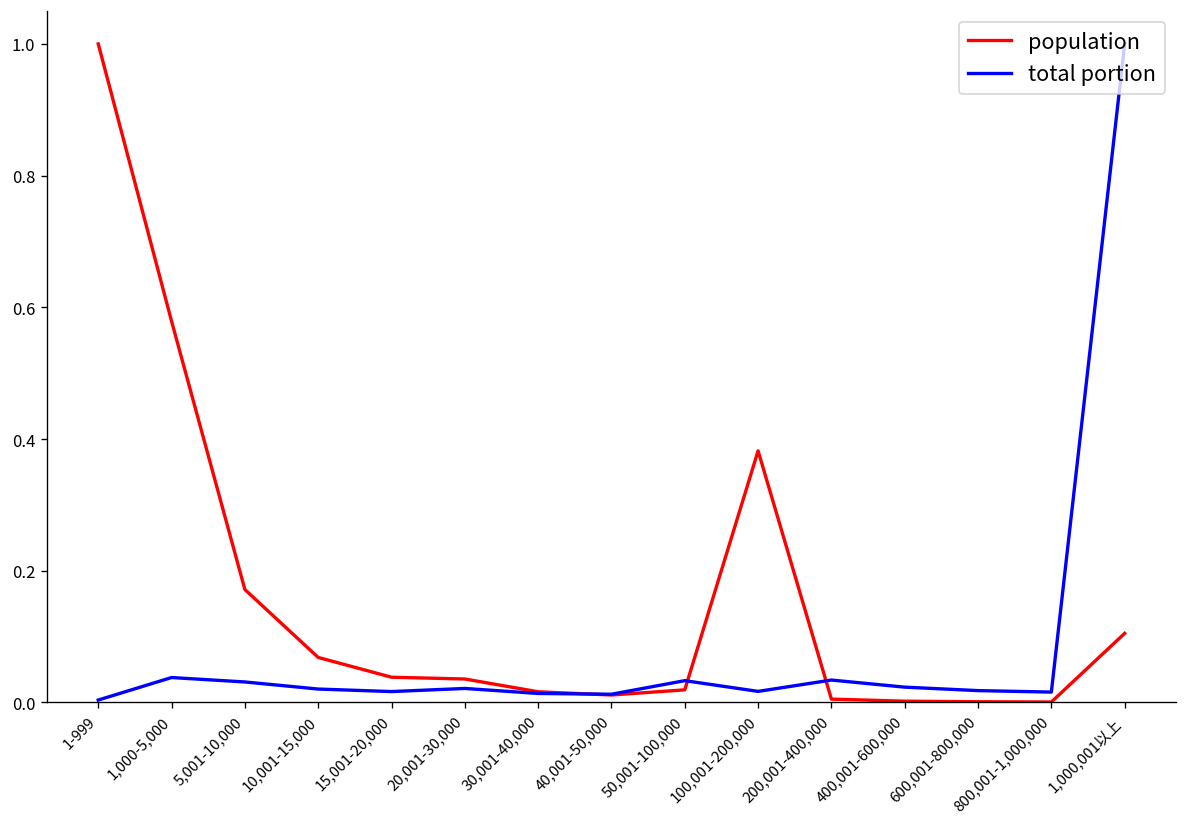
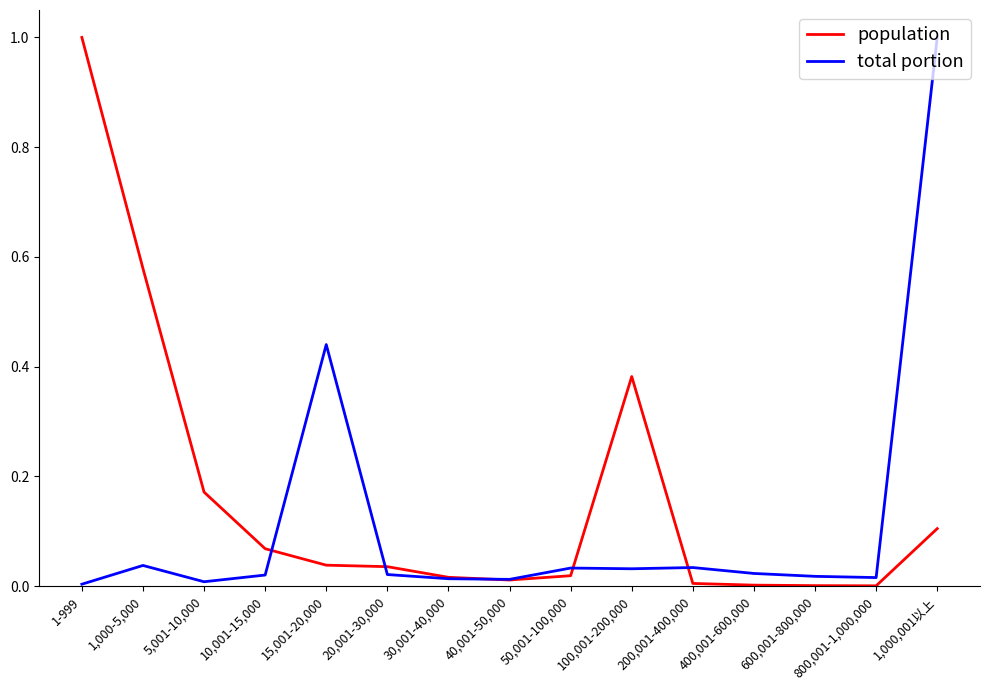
  {
    "population": {
      "1-999": 1.00,
      "1,000-5,000": 0.58,
      "5,001-10,000": 0.17,
      "10,001-15,000": 0.07,
      "15,001-20,000": 0.04,
      "20,001-30,000": 0.04,
      "50,001-100,000": 0.02,
      "100,001-200,000": 0.38,
      "200,001-400,000": 0.01,
      "400,001-600,000": 0.00,
      "600,001-800,000": 0.00,
      "800,001-1,000,000": 0.00,
      "1,000,001以上": 0.10
    },
    "total portion": {
      "1-999": 0.00,
      "1,000-5,000": 0.04,
-     "5,001-10,000": 0.03,
+     "5,001-10,000": 0.01,
      "10,001-15,000": 0.02,
-     "15,001-20,000": 0.02,
+     "15,001-20,000": 0.44,
      "20,001-30,000": 0.02,
      "50,001-100,000": 0.03,
-     "100,001-200,000": 0.02,
+     "100,001-200,000": 0.03,
      "200,001-400,000": 0.03,
      "400,001-600,000": 0.02,
      "600,001-800,000": 0.02,
      "800,001-1,000,000": 0.02
    }
  }
